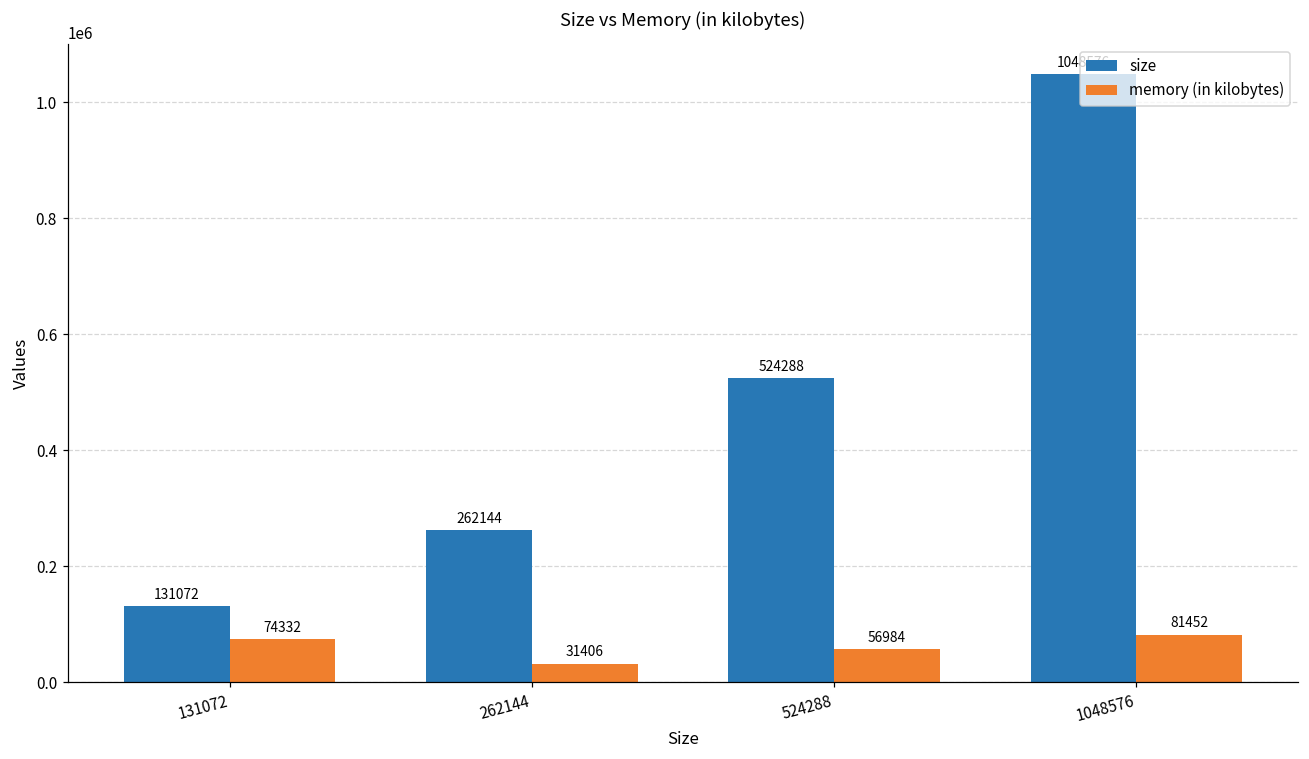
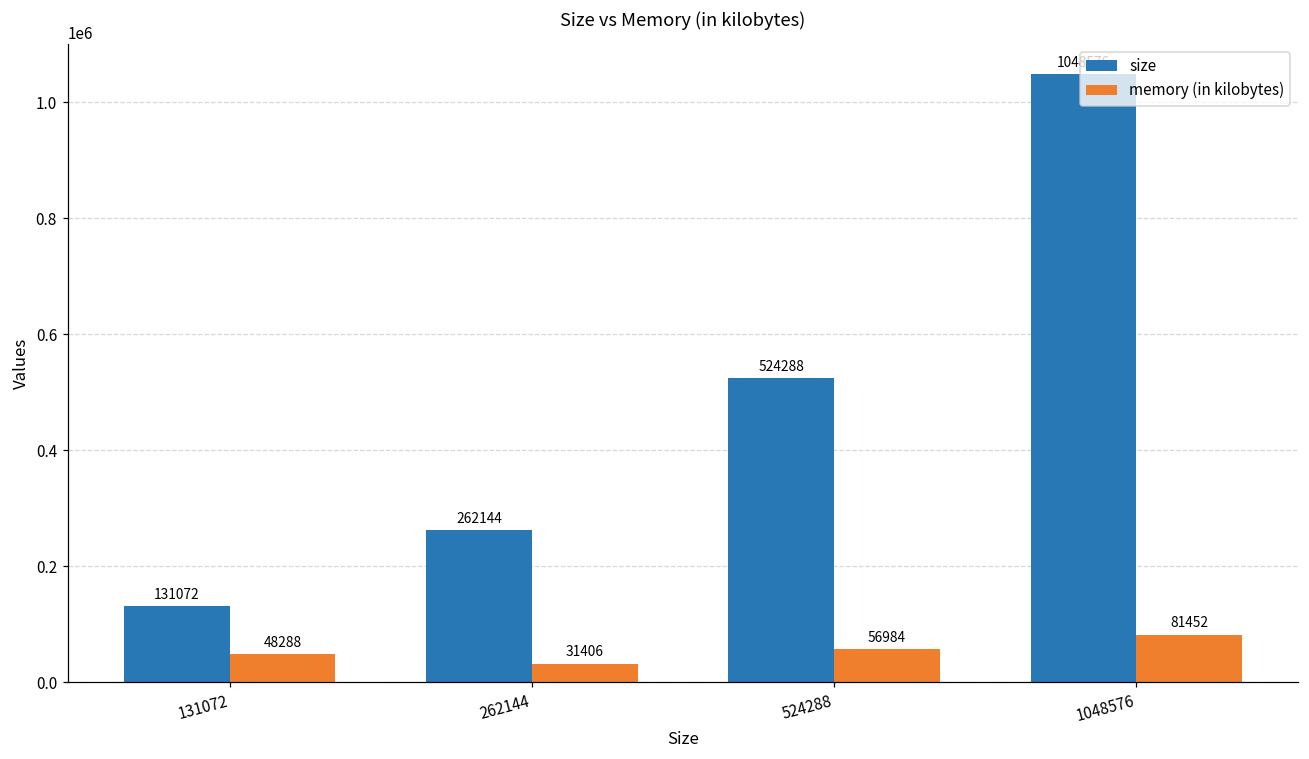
  {
    "size": {
      "131072": 131072,
      "262144": 262144,
      "524288": 524288
    },
    "memory (in kilobytes)": {
-     "131072": 74332,
+     "131072": 48288,
      "262144": 31406,
      "524288": 56984,
      "1048576": 81452
    }
  }
